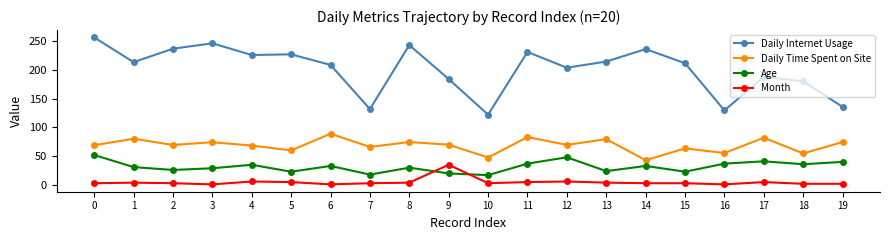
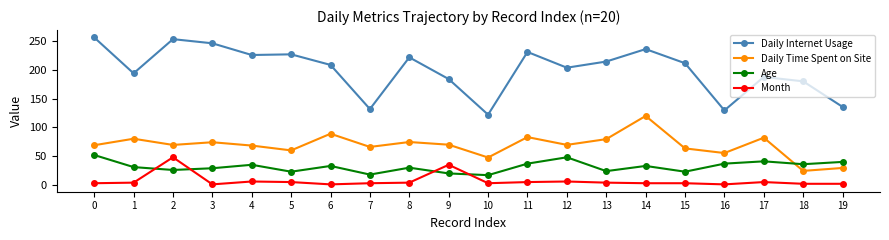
  {
    "Daily Internet Usage": {
      "0": 260,
-     "1": 210,
-     "2": 240,
+     "1": 190,
+     "2": 250,
      "3": 250,
      "4": 230,
      "5": 230,
      "6": 210,
      "7": 130,
-     "8": 240,
+     "8": 220,
      "9": 180,
      "10": 120,
      "11": 230,
      "12": 200,
      "13": 210,
      "14": 240,
      "15": 210,
      "16": 130,
      "19": 140
    },
    "Daily Time Spent on Site": {
      "0": 70,
      "1": 80,
      "2": 70,
      "3": 70,
      "4": 70,
      "5": 60,
      "6": 90,
      "7": 70,
      "8": 70,
      "9": 70,
      "10": 50,
      "11": 80,
      "12": 70,
      "13": 80,
-     "14": 40,
+     "14": 120,
      "15": 60,
      "16": 60,
      "17": 80,
-     "18": 50,
-     "19": 70
+     "18": 20,
+     "19": 30
    },
    "Age": {
      "0": 50,
      "1": 30,
      "2": 30,
      "3": 30,
      "4": 40,
      "5": 20,
      "6": 30,
      "7": 20,
      "8": 30,
      "9": 20,
      "10": 20,
      "11": 40,
      "12": 50,
      "13": 20,
      "14": 30,
      "15": 20,
      "16": 40,
      "17": 40,
      "18": 40,
      "19": 40
    },
    "Month": {
      "0": 0,
      "1": 0,
-     "2": 0,
+     "2": 50,
      "3": 0,
      "4": 10,
      "5": 10,
      "6": 0,
      "7": 0,
      "8": 0,
      "9": 40,
      "10": 0,
      "11": 10,
      "12": 10,
      "13": 0,
      "14": 0,
      "15": 0,
      "16": 0,
      "17": 10,
      "18": 0,
      "19": 0
    }
  }
